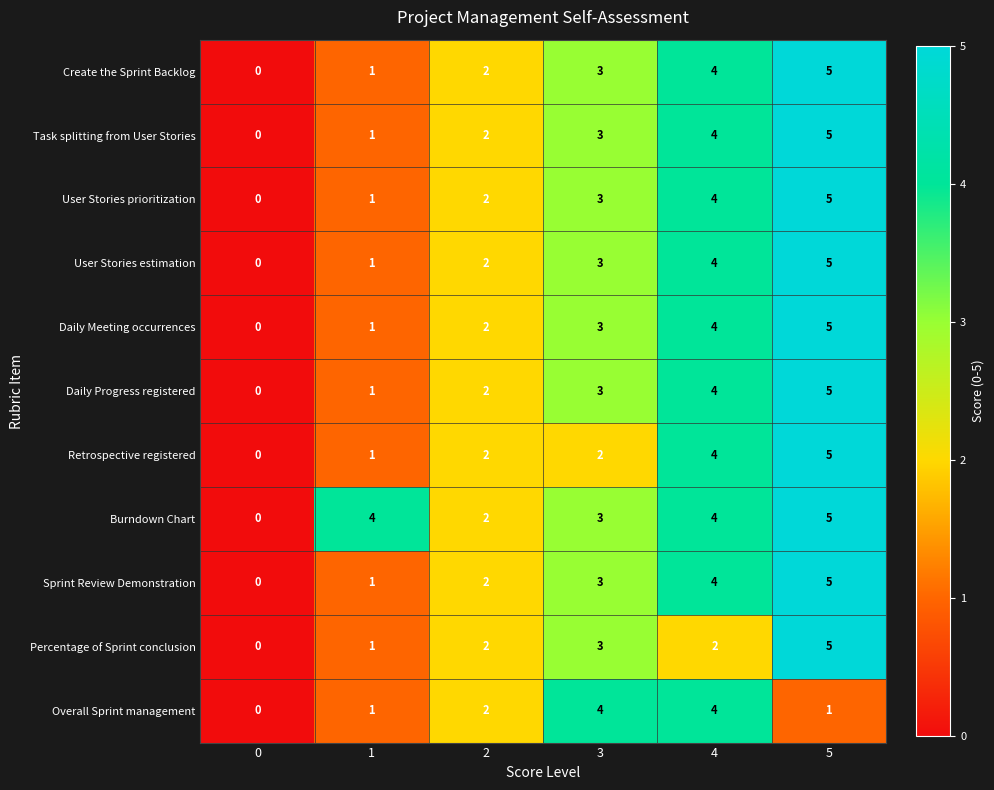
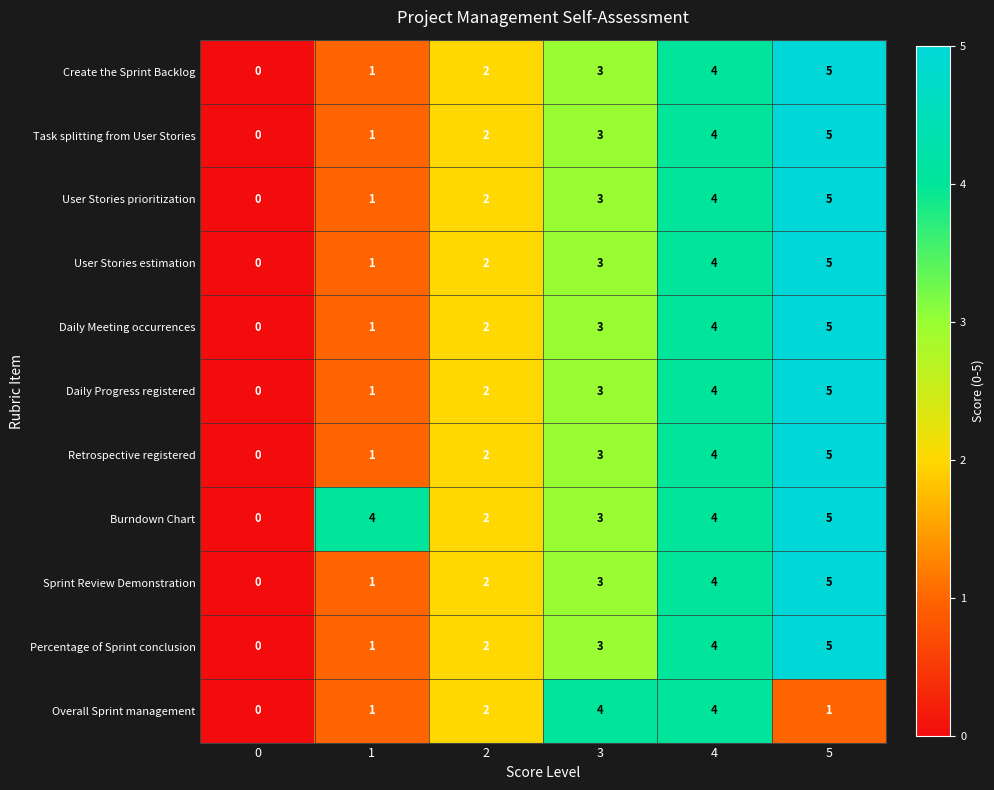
  {
    "Create the Sprint Backlog": {
      "0": 0,
      "1": 1,
      "2": 2,
      "3": 3,
      "4": 4,
      "5": 5
    },
    "Task splitting from User Stories": {
      "0": 0,
      "1": 1,
      "2": 2,
      "3": 3,
      "4": 4,
      "5": 5
    },
    "User Stories prioritization": {
      "0": 0,
      "1": 1,
      "2": 2,
      "3": 3,
      "4": 4,
      "5": 5
    },
    "User Stories estimation": {
      "0": 0,
      "1": 1,
      "2": 2,
      "3": 3,
      "4": 4,
      "5": 5
    },
    "Daily Meeting occurrences": {
      "0": 0,
      "1": 1,
      "2": 2,
      "3": 3,
      "4": 4,
      "5": 5
    },
    "Daily Progress registered": {
      "0": 0,
      "1": 1,
      "2": 2,
      "3": 3,
      "4": 4,
      "5": 5
    },
    "Retrospective registered": {
      "0": 0,
      "1": 1,
      "2": 2,
-     "3": 2,
+     "3": 3,
      "4": 4,
      "5": 5
    },
    "Burndown Chart": {
      "0": 0,
      "1": 4,
      "2": 2,
      "3": 3,
      "4": 4,
      "5": 5
    },
    "Sprint Review Demonstration": {
      "0": 0,
      "1": 1,
      "2": 2,
      "3": 3,
      "4": 4,
      "5": 5
    },
    "Percentage of Sprint conclusion": {
      "0": 0,
      "1": 1,
      "2": 2,
      "3": 3,
-     "4": 2,
+     "4": 4,
      "5": 5
    },
    "Overall Sprint management": {
      "0": 0,
      "1": 1,
      "2": 2,
      "3": 4,
      "4": 4,
      "5": 1
    }
  }
